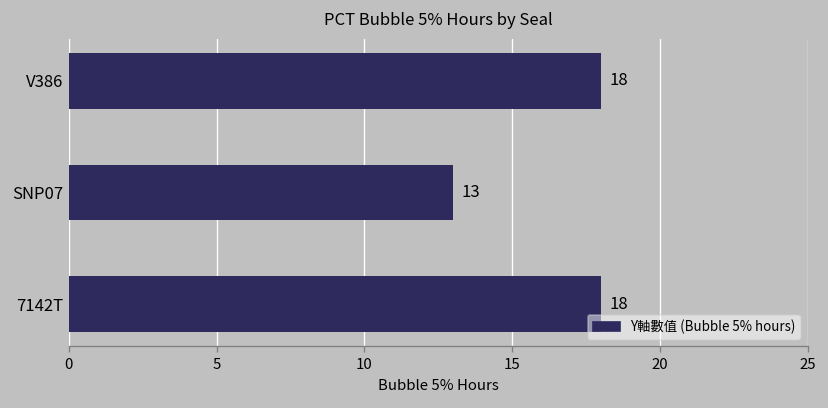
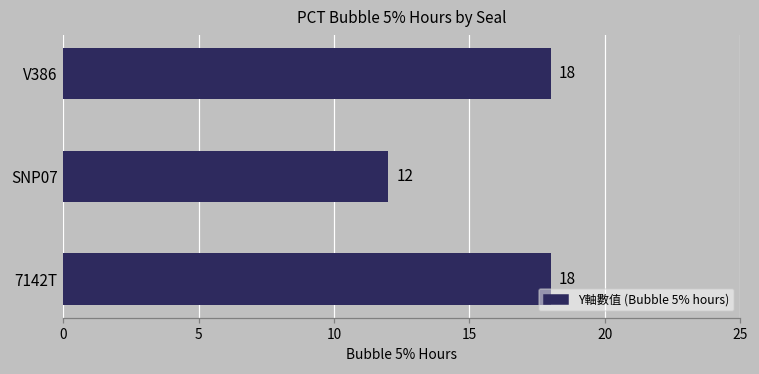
  {
    "V386": 18,
-   "SNP07": 13,
+   "SNP07": 12,
    "7142T": 18
  }
